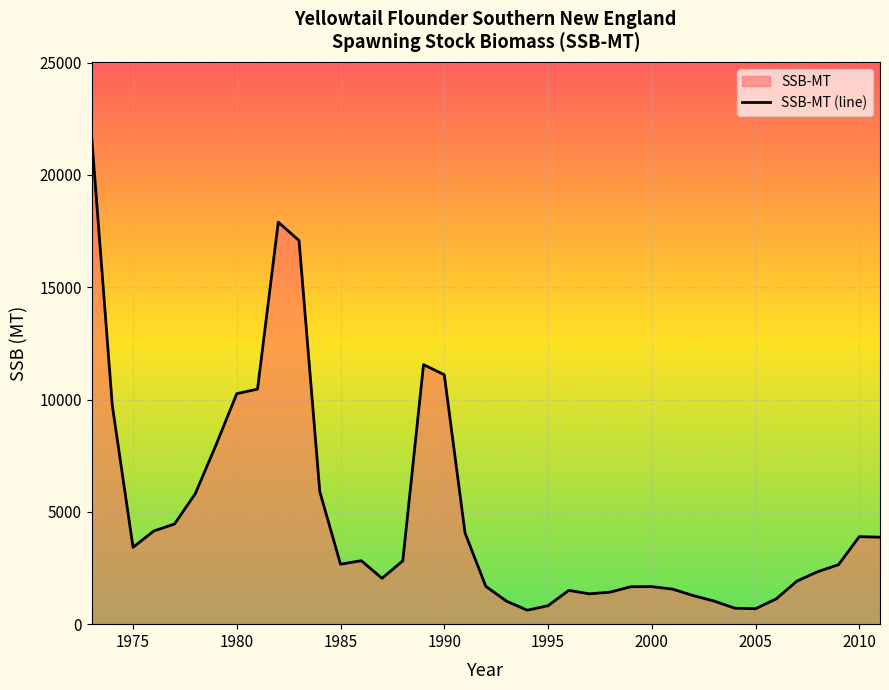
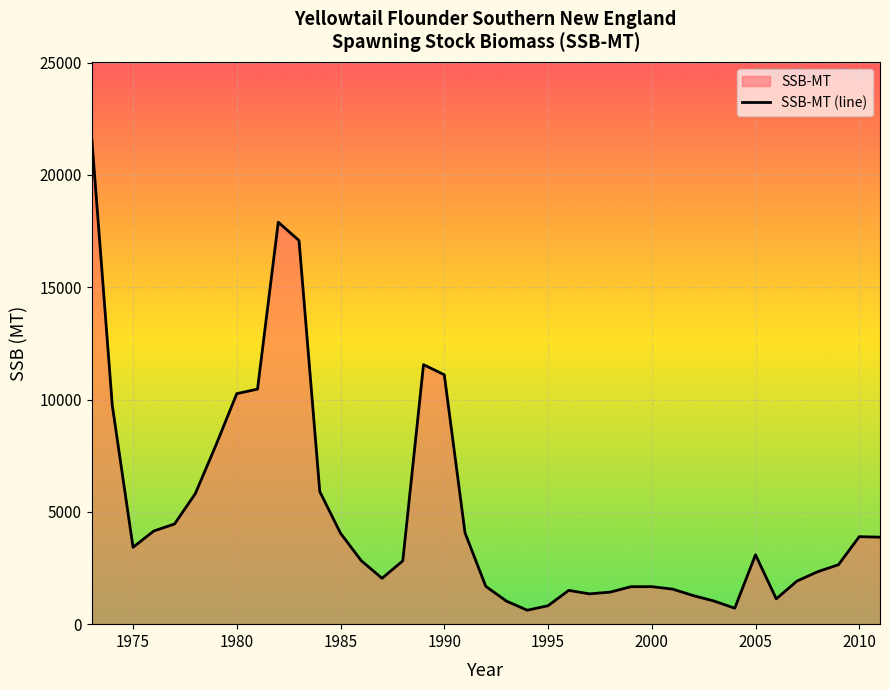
  {
    "1975": 3400,
    "1980": 10300,
-   "1985": 2700,
+   "1985": 4000,
    "1990": 11100,
    "1995": 800,
    "2000": 1700,
-   "2005": 700,
+   "2005": 3100,
    "2010": 3900
  }
